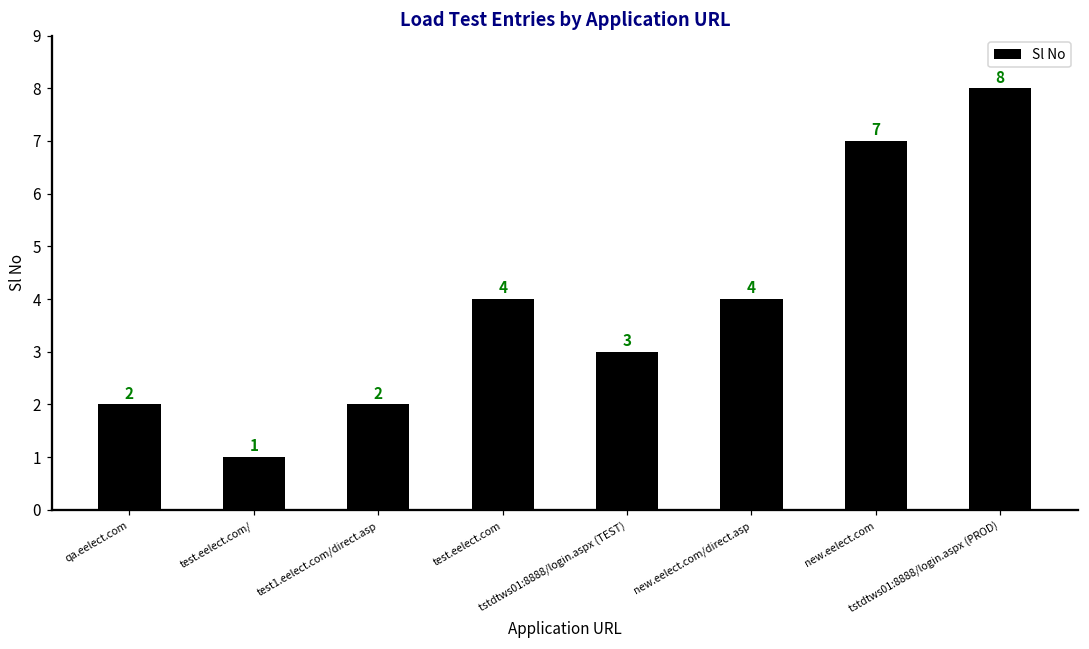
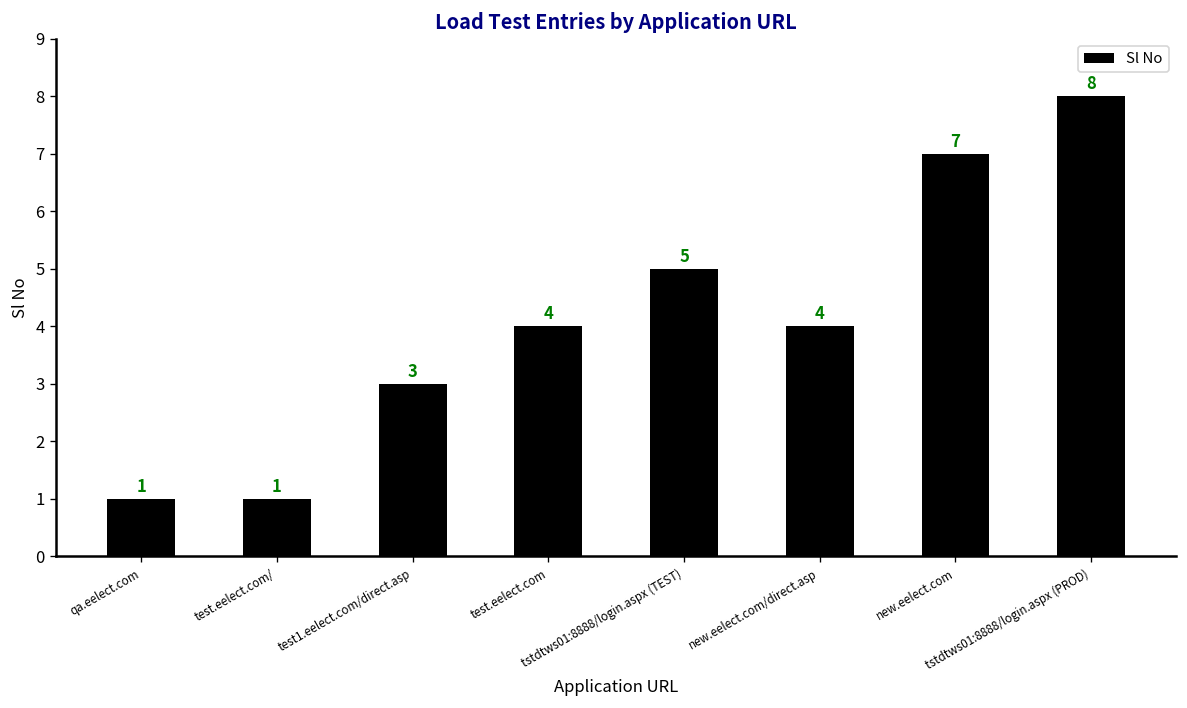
  {
-   "qa.eelect.com": 2,
+   "qa.eelect.com": 1,
    "test.eelect.com/": 1,
-   "test1.eelect.com/direct.asp": 2,
+   "test1.eelect.com/direct.asp": 3,
    "test.eelect.com": 4,
-   "tstdtws01:8888/login.aspx (TEST)": 3,
+   "tstdtws01:8888/login.aspx (TEST)": 5,
    "new.eelect.com/direct.asp": 4,
    "new.eelect.com": 7,
    "tstdtws01:8888/login.aspx (PROD)": 8
  }
